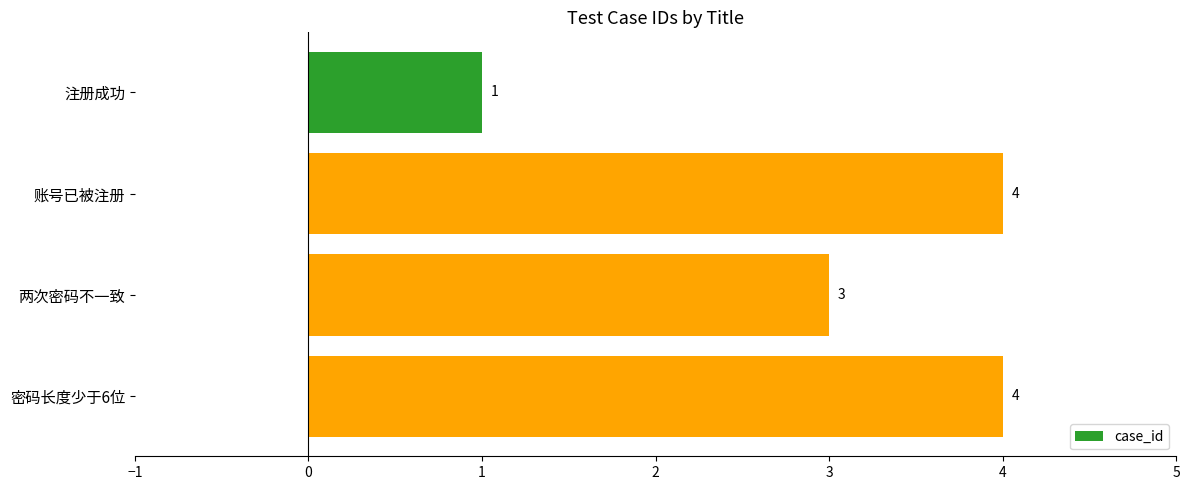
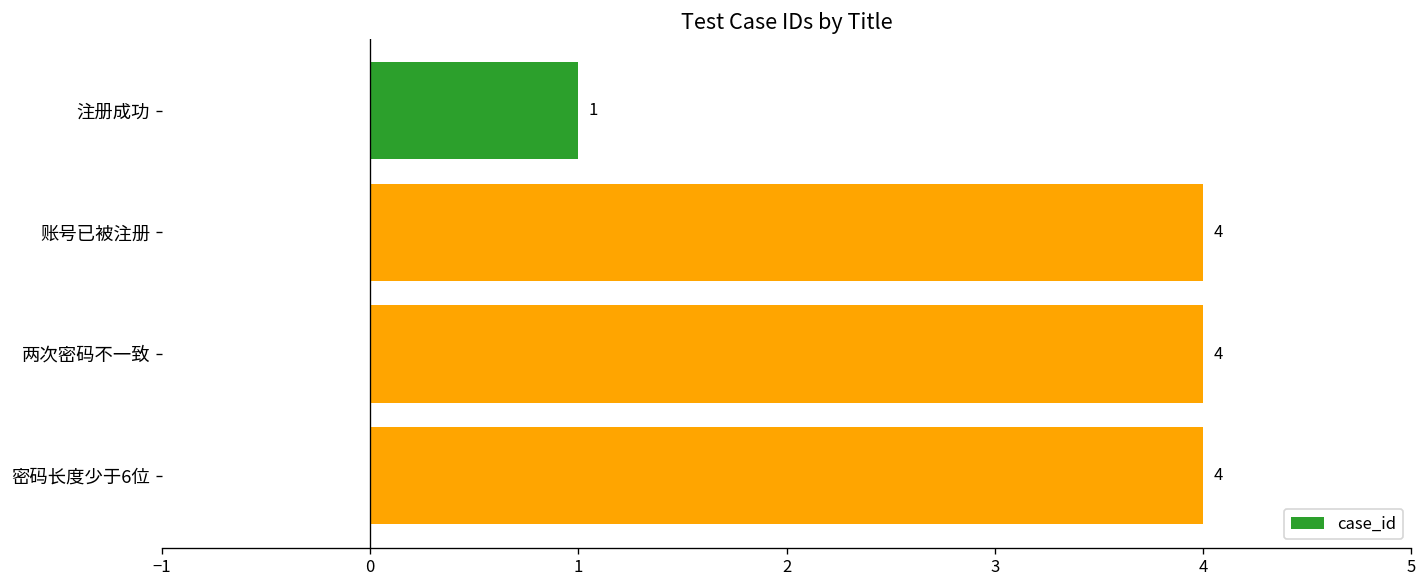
  {
    "注册成功": 1,
    "账号已被注册": 4,
-   "两次密码不一致": 3,
+   "两次密码不一致": 4,
    "密码长度少于6位": 4
  }
